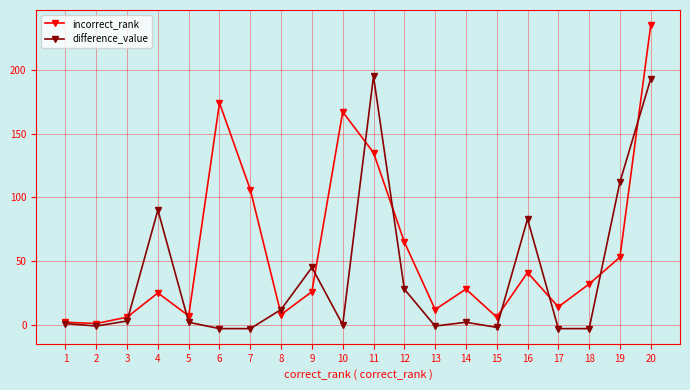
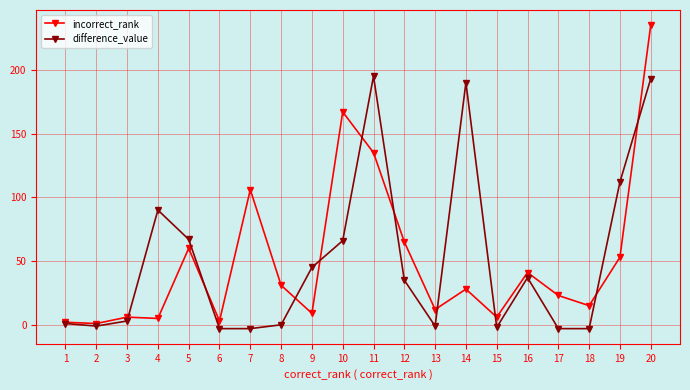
  {
    "incorrect_rank": {
      "2": 1,
      "3": 6,
-     "4": 25,
-     "5": 7,
-     "6": 174,
+     "4": 5,
+     "5": 60,
+     "6": 3,
      "7": 106,
-     "8": 8,
-     "9": 26,
+     "8": 31,
+     "9": 9,
      "10": 167,
      "11": 135,
      "12": 65,
      "13": 12,
      "14": 28,
      "15": 6,
      "16": 41,
-     "17": 14,
-     "18": 32,
+     "17": 23,
+     "18": 15,
      "19": 53,
      "20": 235
    },
    "difference_value": {
      "2": -1,
      "3": 3,
      "4": 90,
-     "5": 2,
+     "5": 67,
      "6": -3,
      "7": -3,
-     "8": 12,
+     "8": 0,
      "9": 45,
-     "10": 0,
+     "10": 66,
      "11": 195,
-     "12": 28,
+     "12": 35,
      "13": -1,
-     "14": 2,
+     "14": 190,
      "15": -2,
-     "16": 83,
+     "16": 37,
      "17": -3,
      "18": -3,
      "19": 112,
      "20": 193
    }
  }
